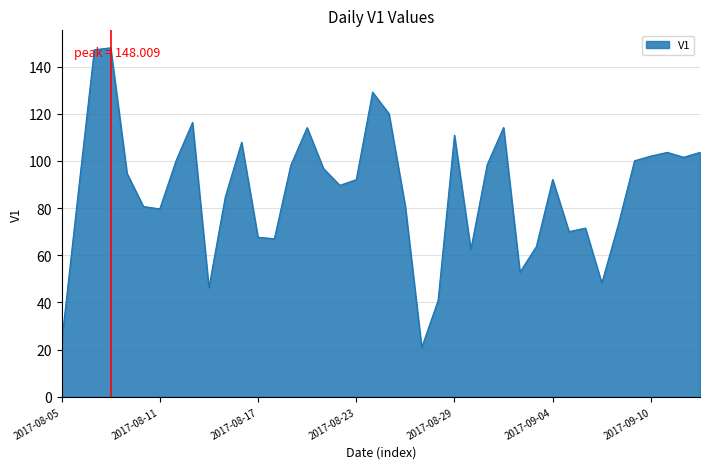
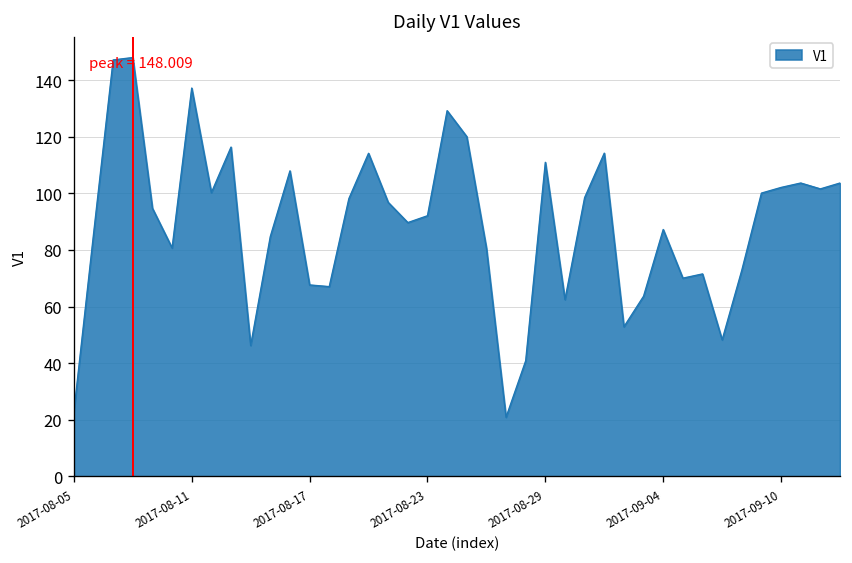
  {
    "2017-08-05": 23,
-   "2017-08-11": 80,
+   "2017-08-11": 137,
    "2017-08-17": 68,
    "2017-08-23": 92,
    "2017-08-29": 111,
-   "2017-09-04": 92,
+   "2017-09-04": 87,
    "2017-09-10": 102
  }
